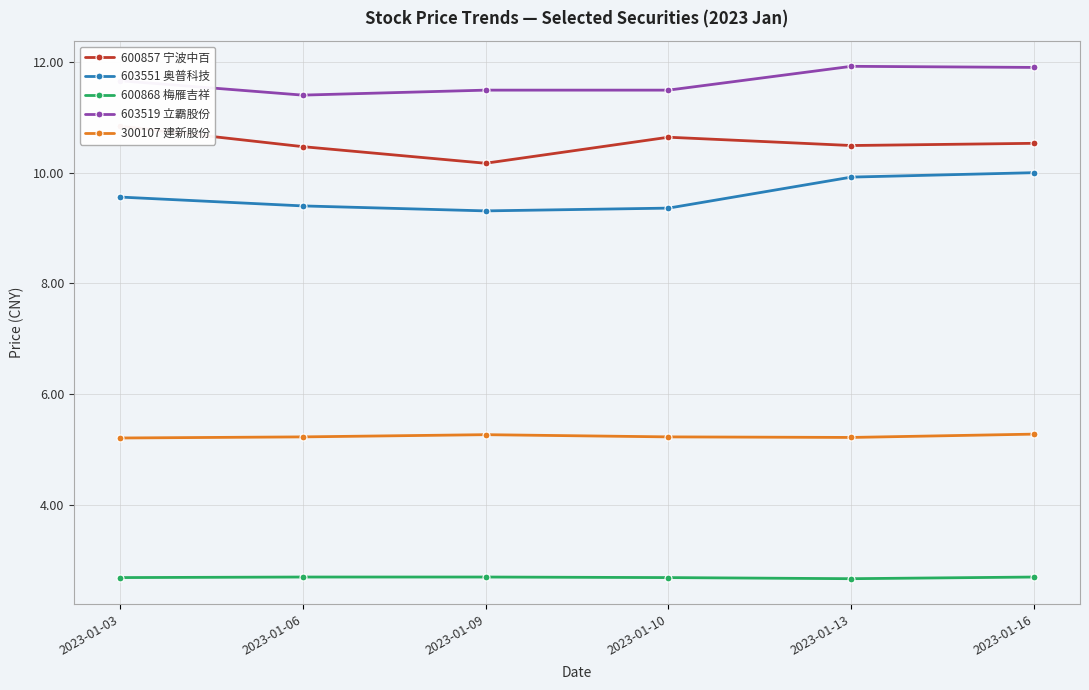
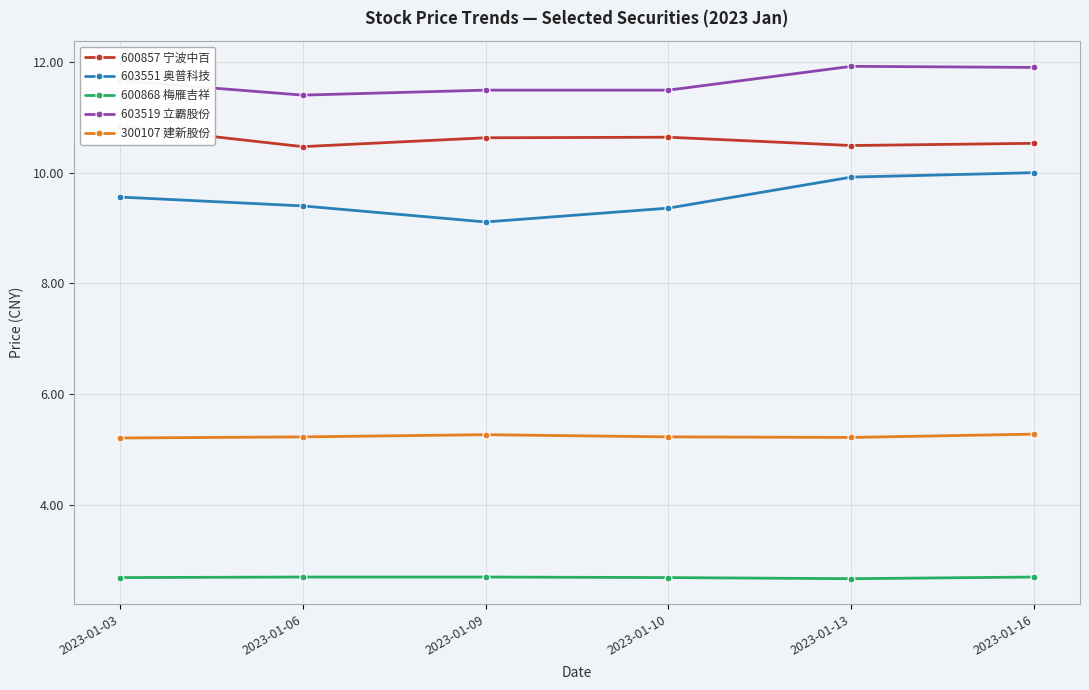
  {
    "600857 宁波中百": {
      "2023-01-06": 10.5,
-     "2023-01-09": 10.2,
+     "2023-01-09": 10.6,
      "2023-01-10": 10.6,
      "2023-01-13": 10.5,
      "2023-01-16": 10.5
    },
    "603551 奥普科技": {
      "2023-01-03": 9.6,
      "2023-01-06": 9.4,
-     "2023-01-09": 9.3,
+     "2023-01-09": 9.1,
      "2023-01-10": 9.4,
      "2023-01-13": 9.9,
      "2023-01-16": 10.0
    },
    "600868 梅雁吉祥": {
      "2023-01-03": 2.7,
      "2023-01-06": 2.7,
      "2023-01-09": 2.7,
      "2023-01-10": 2.7,
      "2023-01-13": 2.7,
      "2023-01-16": 2.7
    },
    "603519 立霸股份": {
      "2023-01-06": 11.4,
      "2023-01-09": 11.5,
      "2023-01-10": 11.5,
      "2023-01-13": 11.9,
      "2023-01-16": 11.9
    },
    "300107 建新股份": {
      "2023-01-03": 5.2,
      "2023-01-06": 5.2,
      "2023-01-09": 5.3,
      "2023-01-10": 5.2,
      "2023-01-13": 5.2,
      "2023-01-16": 5.3
    }
  }
